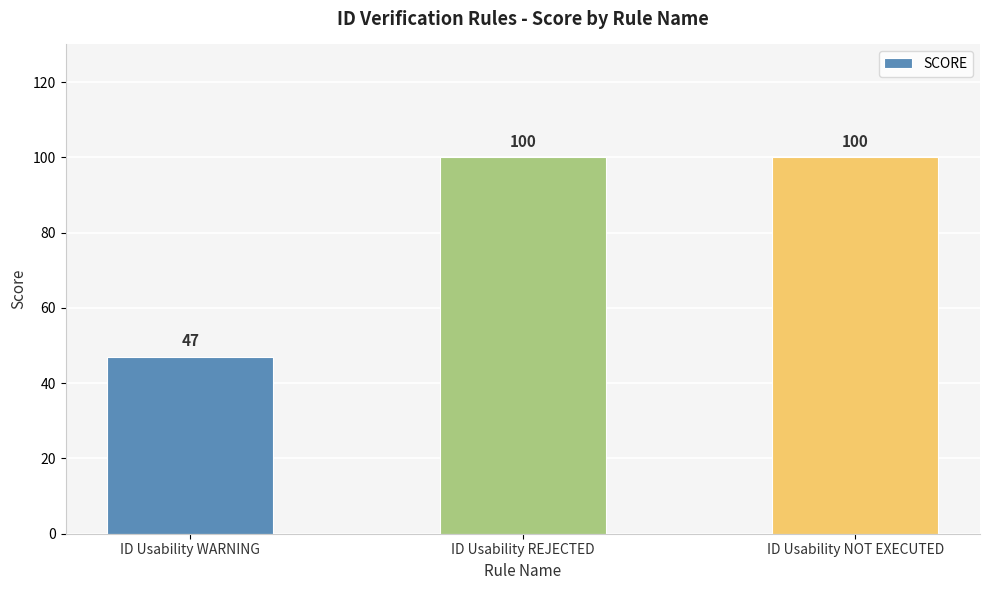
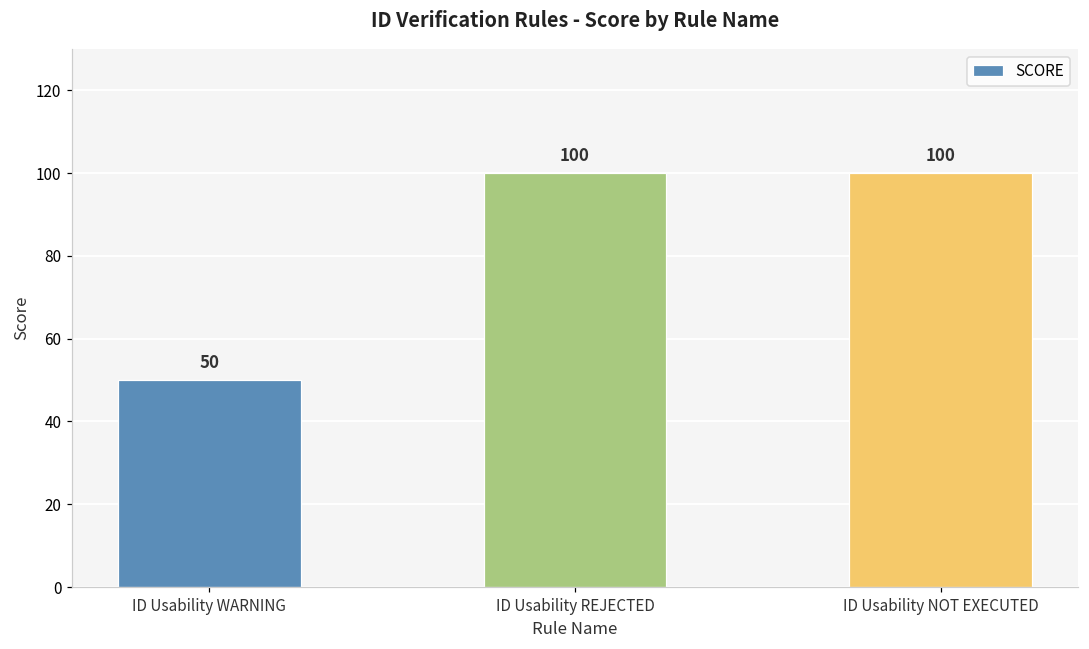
  {
-   "ID Usability WARNING": 47,
+   "ID Usability WARNING": 50,
    "ID Usability REJECTED": 100,
    "ID Usability NOT EXECUTED": 100
  }
